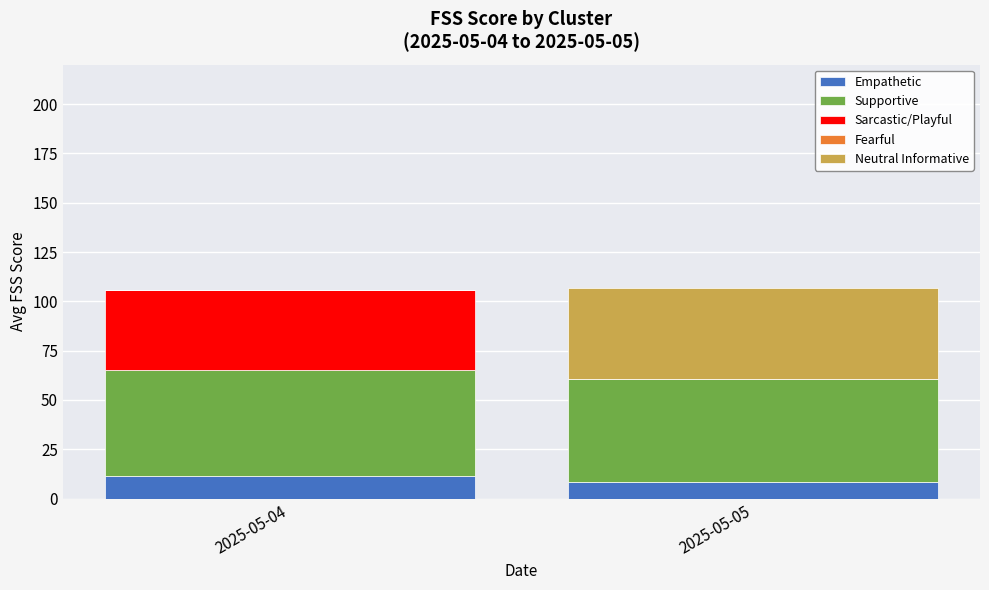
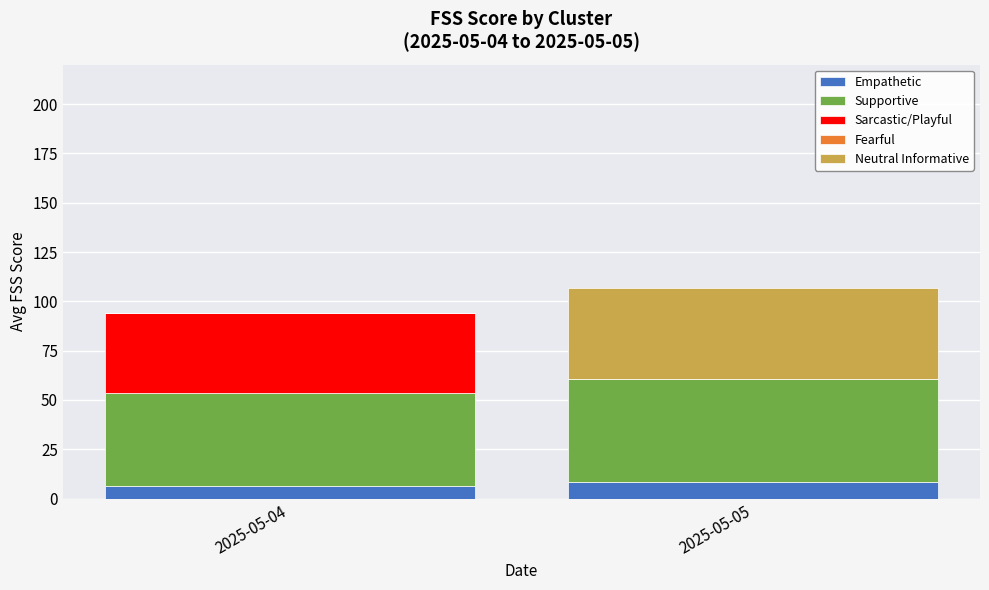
  {
    "Empathetic": {
-     "2025-05-04": 11,
+     "2025-05-04": 6,
      "2025-05-05": 9
    },
    "Supportive": {
-     "2025-05-04": 54,
+     "2025-05-04": 47,
      "2025-05-05": 52
    },
    "Fearful": {
      "2025-05-05": 0
    },
    "Neutral Informative": {
      "2025-05-04": 0,
      "2025-05-05": 46
    }
  }
